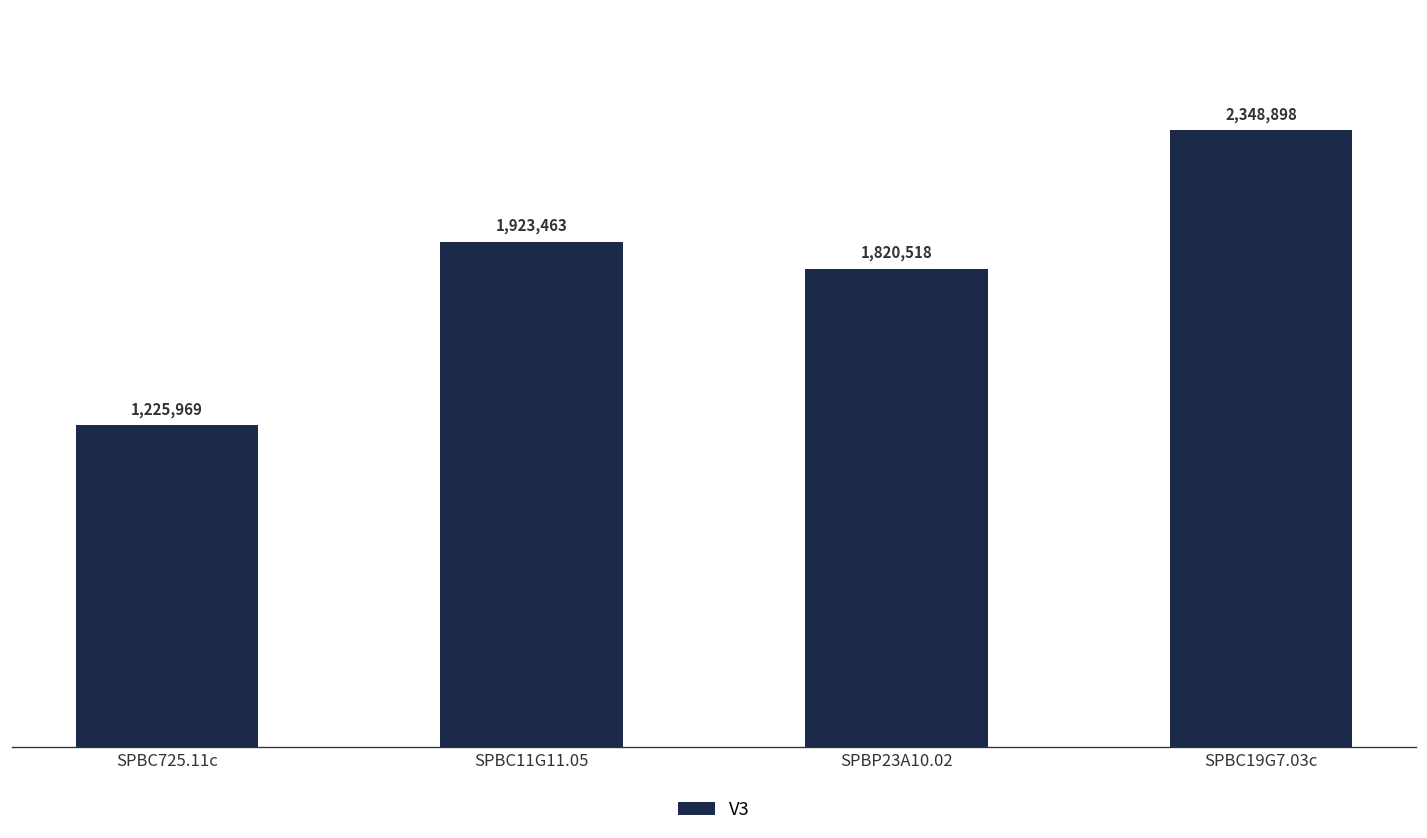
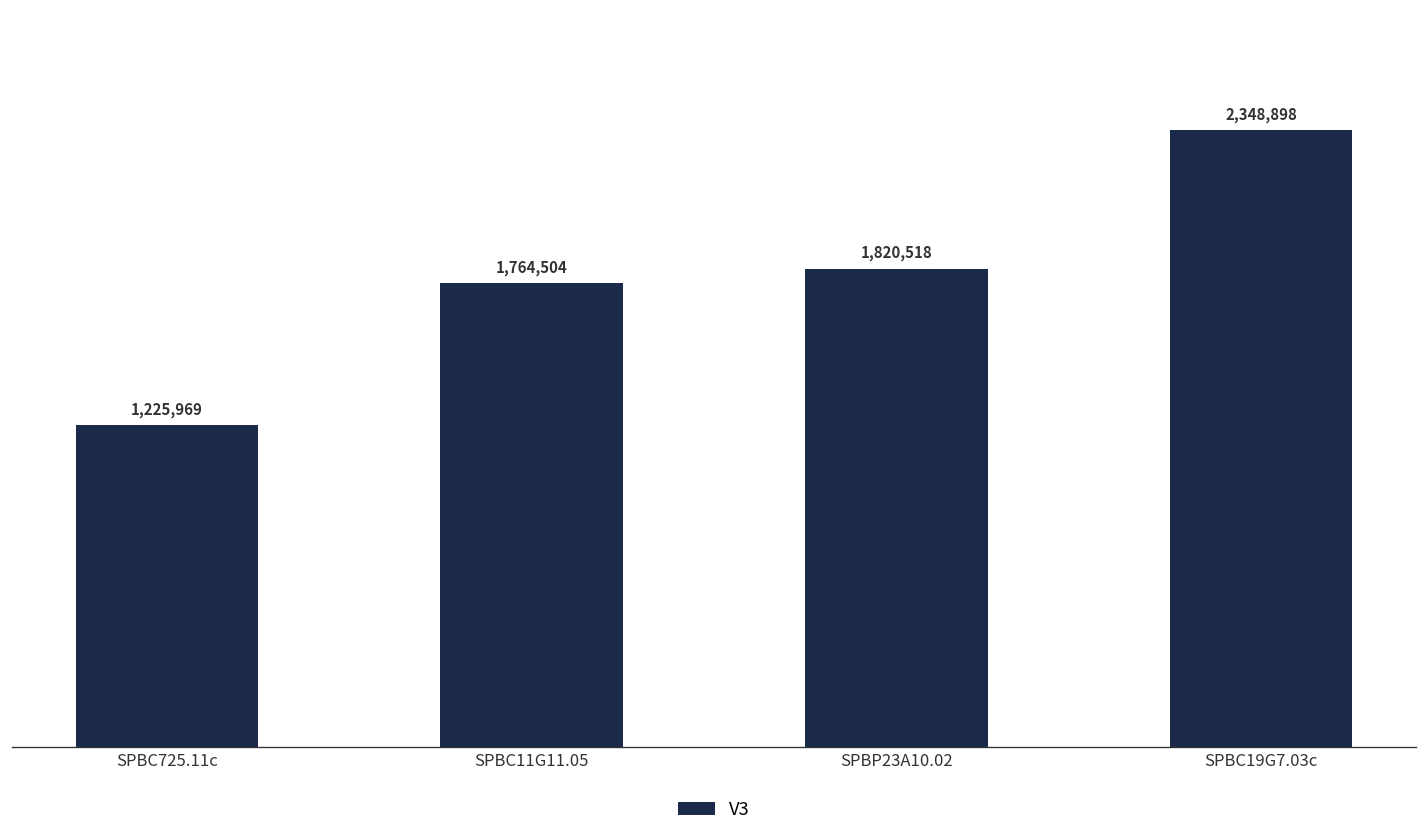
  {
    "SPBC725.11c": "1,225,969",
-   "SPBC11G11.05": "1,923,463",
+   "SPBC11G11.05": "1,764,504",
    "SPBP23A10.02": "1,820,518",
    "SPBC19G7.03c": "2,348,898"
  }
